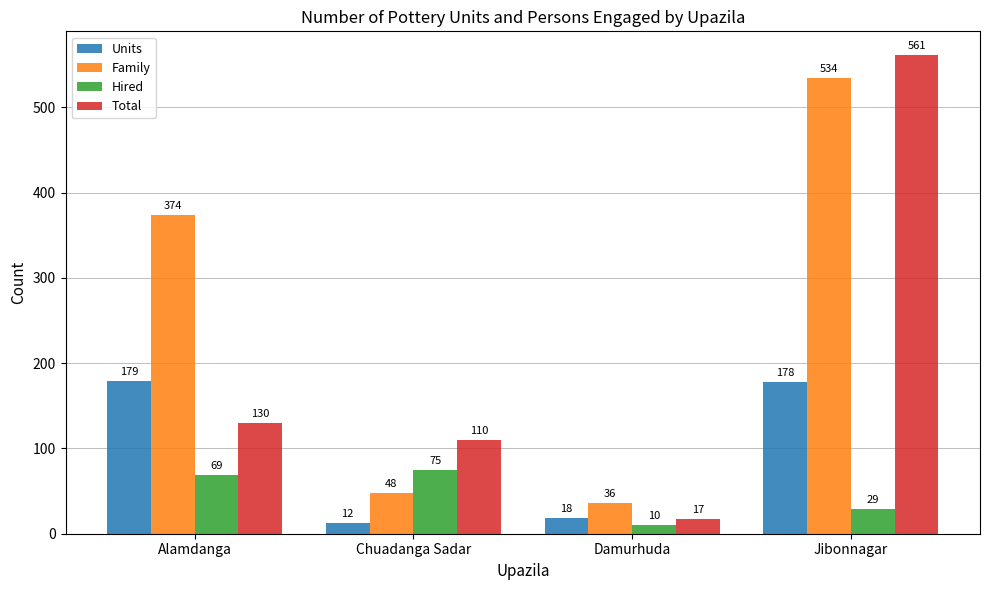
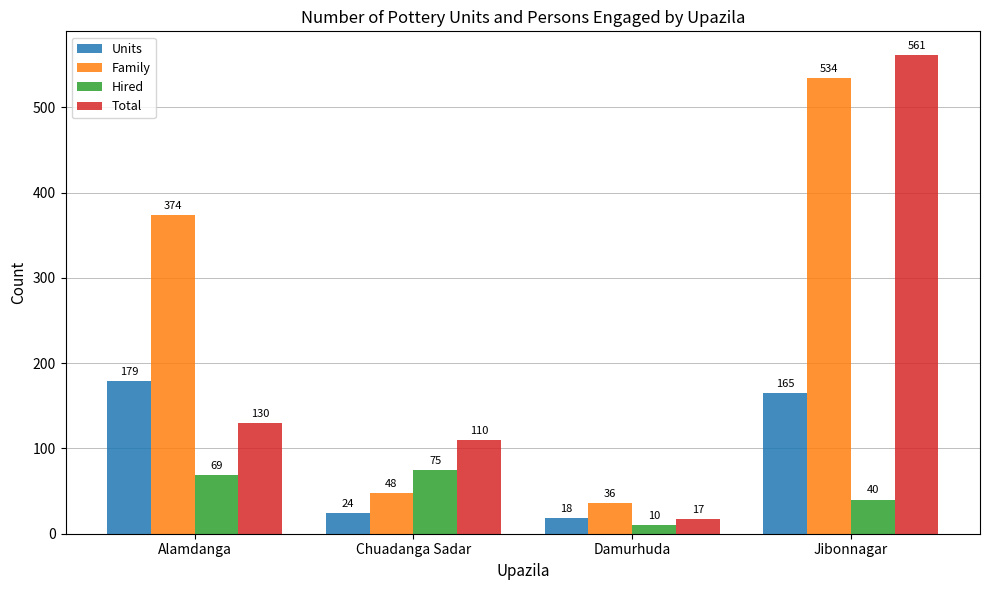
  {
    "Units": {
      "Alamdanga": 179,
-     "Chuadanga Sadar": 12,
+     "Chuadanga Sadar": 24,
      "Damurhuda": 18,
-     "Jibonnagar": 178
+     "Jibonnagar": 165
    },
    "Family": {
      "Alamdanga": 374,
      "Chuadanga Sadar": 48,
      "Damurhuda": 36,
      "Jibonnagar": 534
    },
    "Hired": {
      "Alamdanga": 69,
      "Chuadanga Sadar": 75,
      "Damurhuda": 10,
-     "Jibonnagar": 29
+     "Jibonnagar": 40
    },
    "Total": {
      "Alamdanga": 130,
      "Chuadanga Sadar": 110,
      "Damurhuda": 17,
      "Jibonnagar": 561
    }
  }
